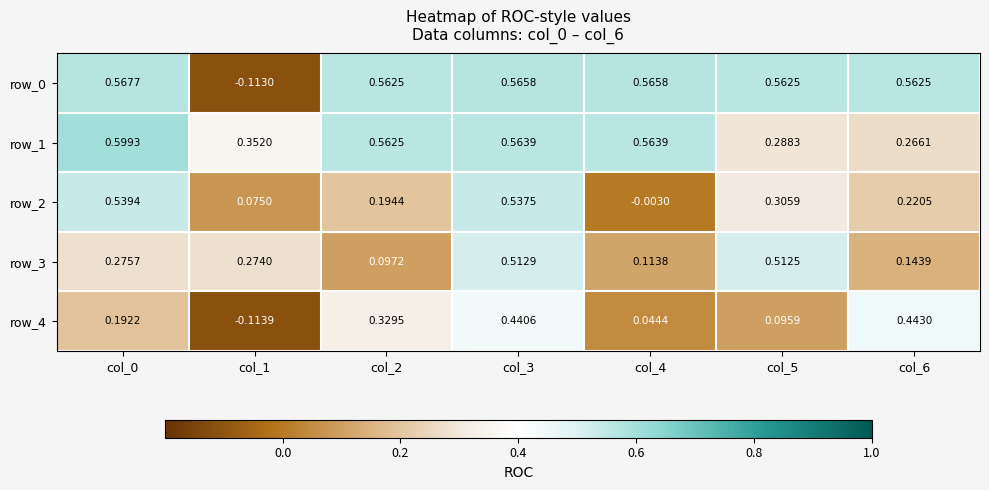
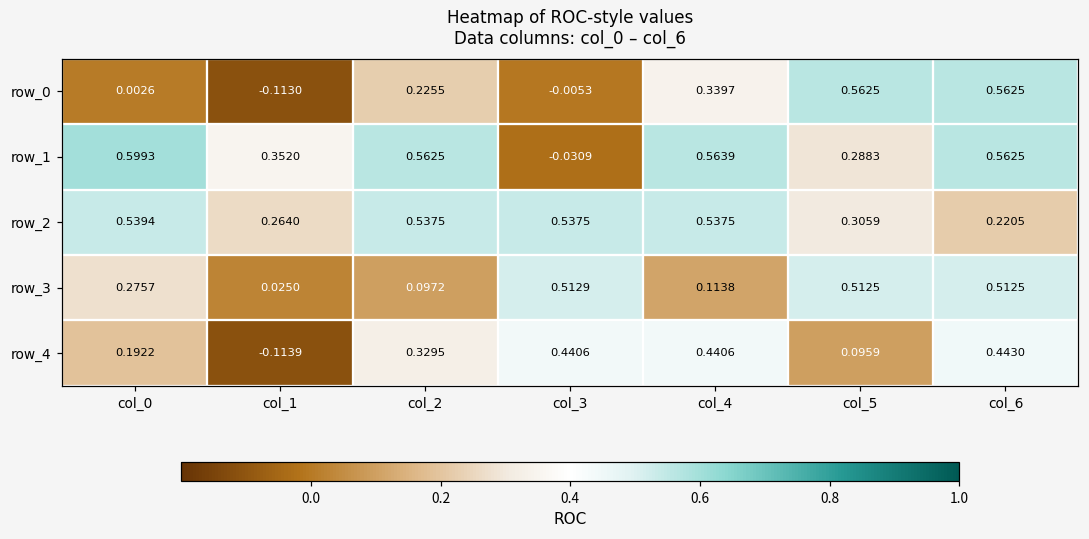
  {
    "row_0": {
-     "col_0": 0.5677,
+     "col_0": 0.0026,
      "col_1": -0.1130,
-     "col_2": 0.5625,
-     "col_3": 0.5658,
-     "col_4": 0.5658,
+     "col_2": 0.2255,
+     "col_3": -0.0053,
+     "col_4": 0.3397,
      "col_5": 0.5625,
      "col_6": 0.5625
    },
    "row_1": {
      "col_0": 0.5993,
      "col_1": 0.3520,
      "col_2": 0.5625,
-     "col_3": 0.5639,
+     "col_3": -0.0309,
      "col_4": 0.5639,
      "col_5": 0.2883,
-     "col_6": 0.2661
+     "col_6": 0.5625
    },
    "row_2": {
      "col_0": 0.5394,
-     "col_1": 0.0750,
-     "col_2": 0.1944,
+     "col_1": 0.2640,
+     "col_2": 0.5375,
      "col_3": 0.5375,
-     "col_4": -0.0030,
+     "col_4": 0.5375,
      "col_5": 0.3059,
      "col_6": 0.2205
    },
    "row_3": {
      "col_0": 0.2757,
-     "col_1": 0.2740,
+     "col_1": 0.0250,
      "col_2": 0.0972,
      "col_3": 0.5129,
      "col_4": 0.1138,
      "col_5": 0.5125,
-     "col_6": 0.1439
+     "col_6": 0.5125
    },
    "row_4": {
      "col_0": 0.1922,
      "col_1": -0.1139,
      "col_2": 0.3295,
      "col_3": 0.4406,
-     "col_4": 0.0444,
+     "col_4": 0.4406,
      "col_5": 0.0959,
      "col_6": 0.4430
    }
  }
